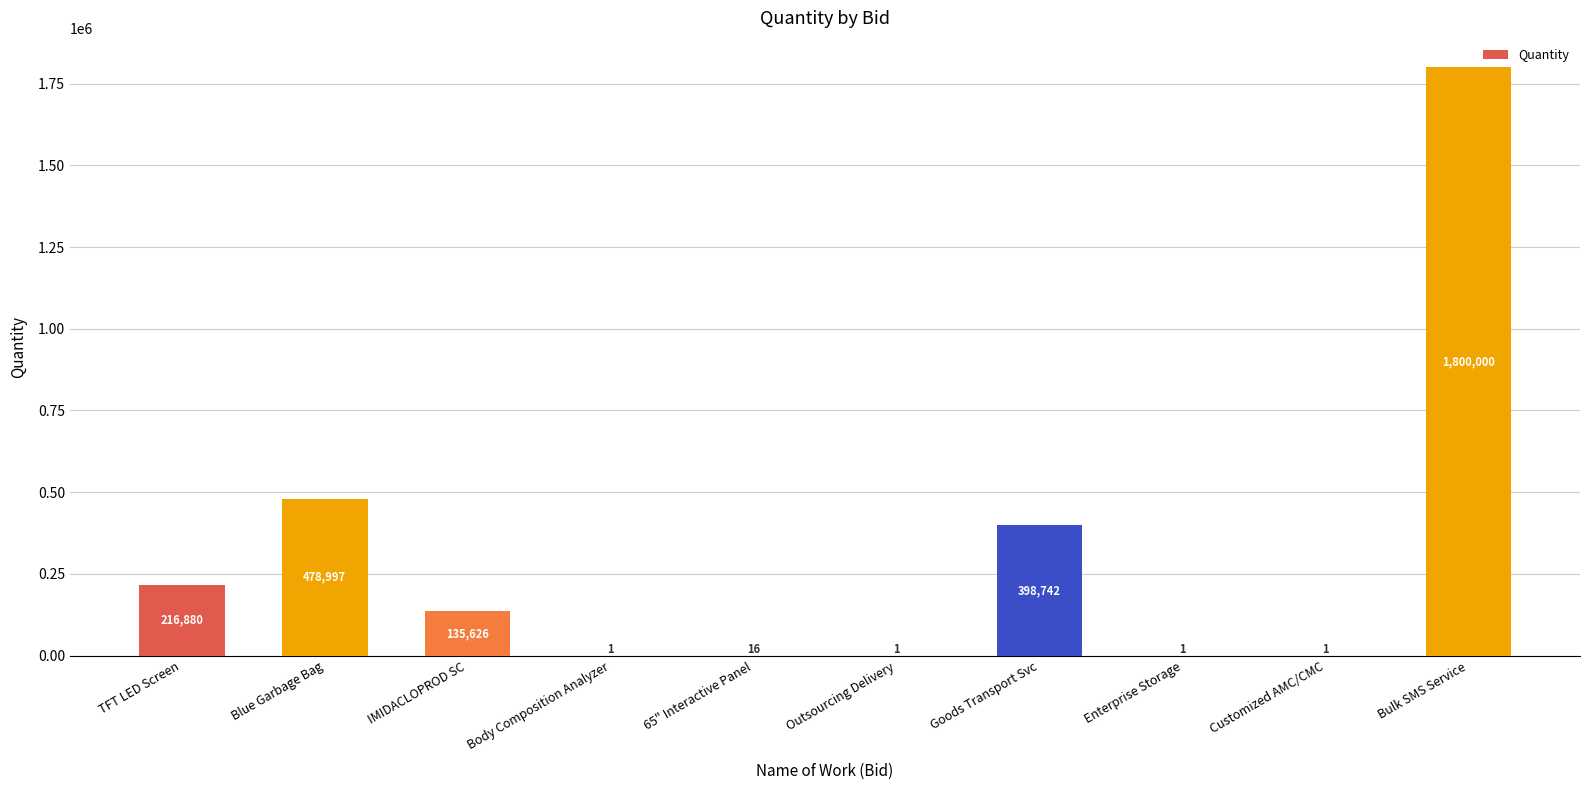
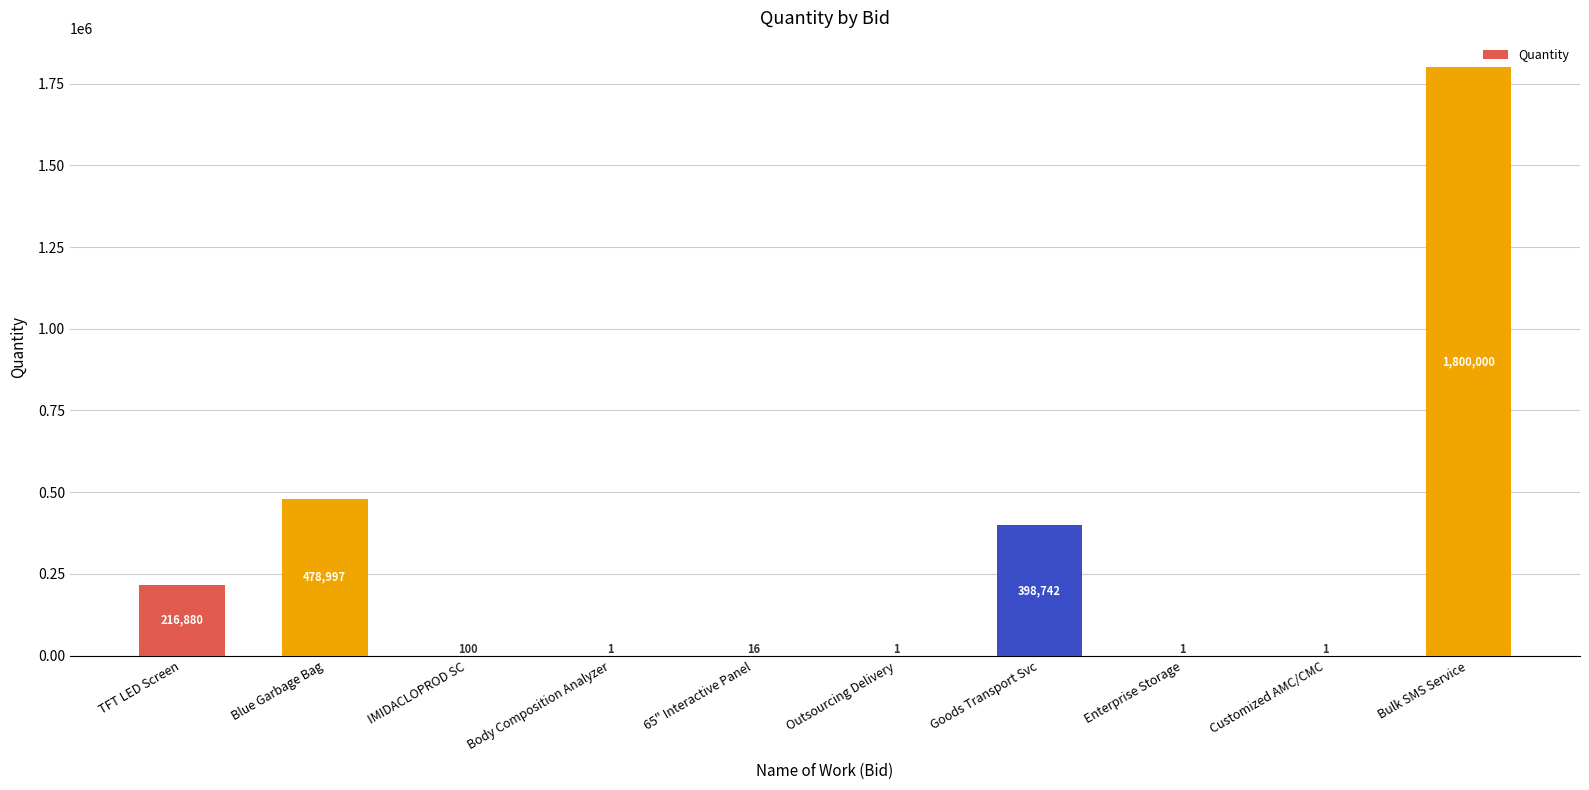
  {
    "TFT LED Screen": "216,880",
    "Blue Garbage Bag": "478,997",
-   "IMIDACLOPROD SC": "135,626",
+   "IMIDACLOPROD SC": "100",
    "Body Composition Analyzer": "1",
    "65\" Interactive Panel": "16",
    "Outsourcing Delivery": "1",
    "Goods Transport Svc": "398,742",
    "Enterprise Storage": "1",
    "Customized AMC/CMC": "1",
    "Bulk SMS Service": "1,800,000"
  }
